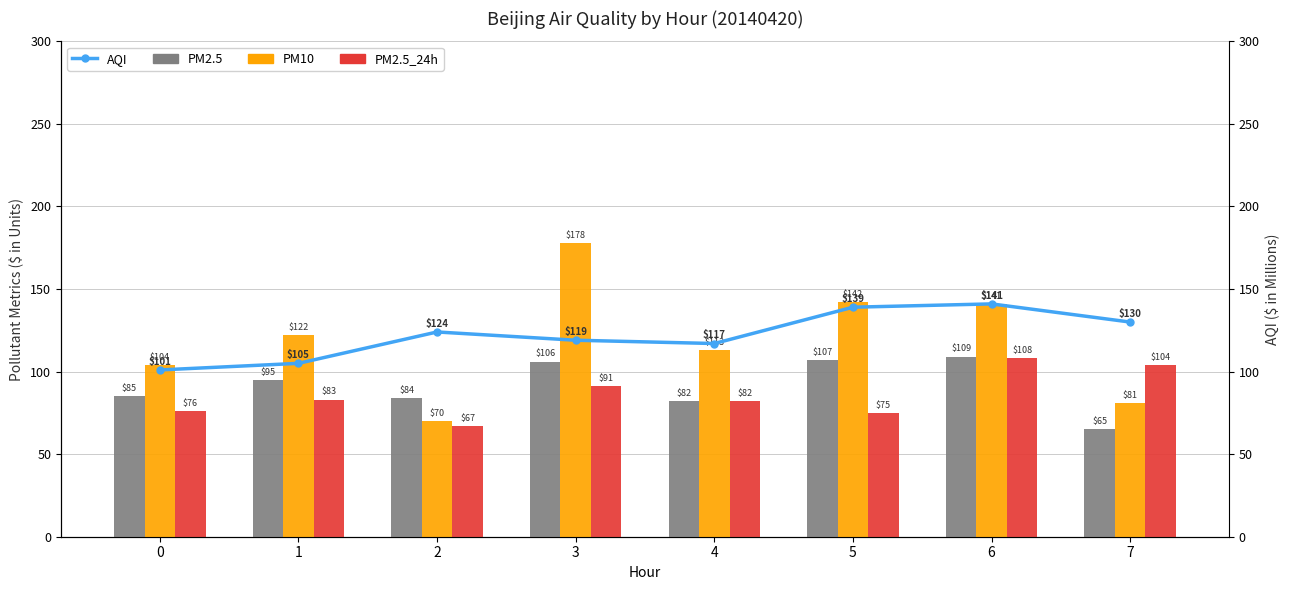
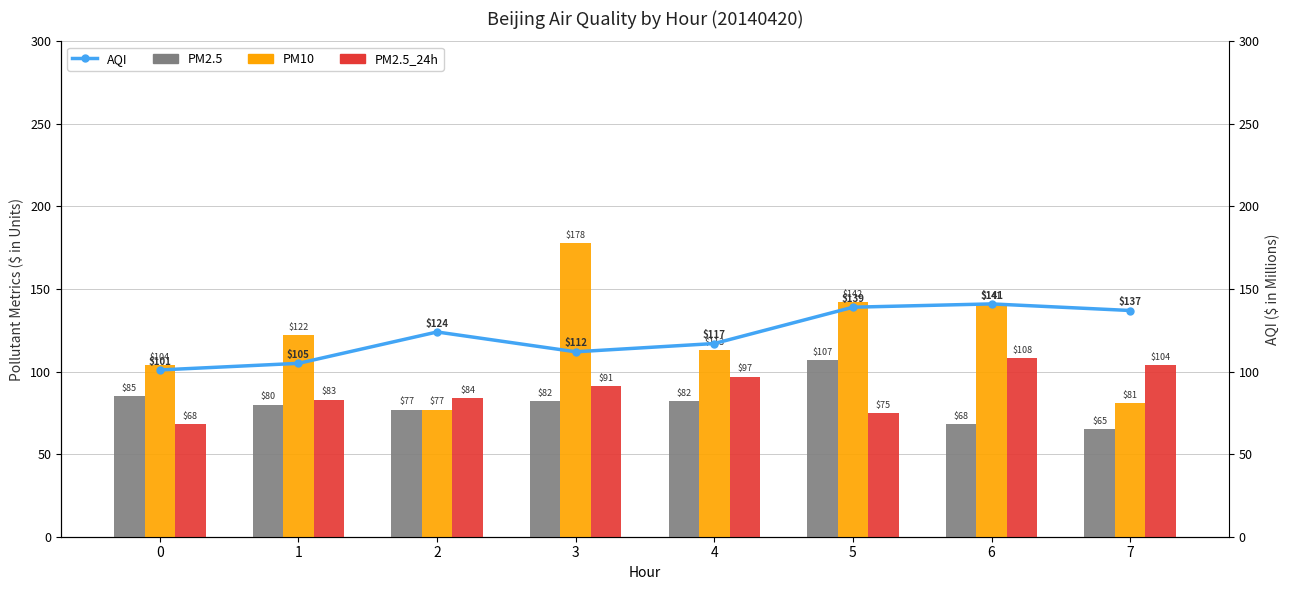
  {
    "PM2.5": {
      "0": "$85",
-     "1": "$95",
-     "2": "$84",
-     "3": "$106",
+     "1": "$80",
+     "2": "$77",
+     "3": "$82",
      "4": "$82",
      "5": "$107",
-     "6": "$109",
+     "6": "$68",
      "7": "$65"
    },
    "PM10": {
      "1": "$122",
-     "2": "$70",
+     "2": "$77",
      "3": "$178",
      "7": "$81"
    },
    "PM2.5_24h": {
-     "0": "$76",
+     "0": "$68",
      "1": "$83",
-     "2": "$67",
+     "2": "$84",
      "3": "$91",
-     "4": "$82",
+     "4": "$97",
      "5": "$75",
      "6": "$108",
      "7": "$104"
    },
    "AQI": {
      "1": "$105",
      "2": "$124",
-     "3": "$119",
-     "7": "$130"
+     "3": "$112",
+     "7": "$137"
    }
  }
